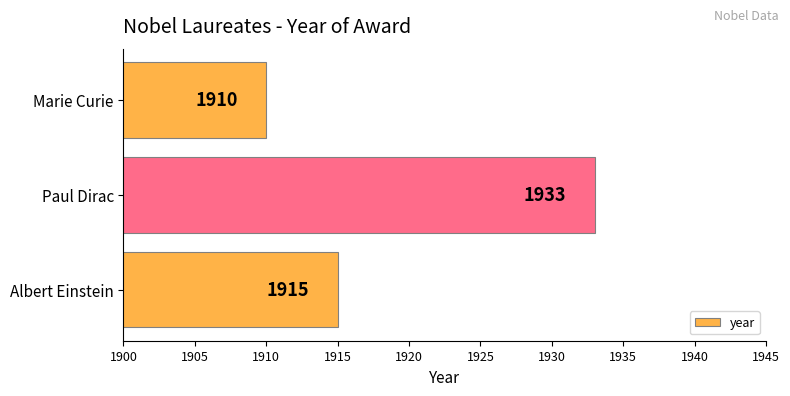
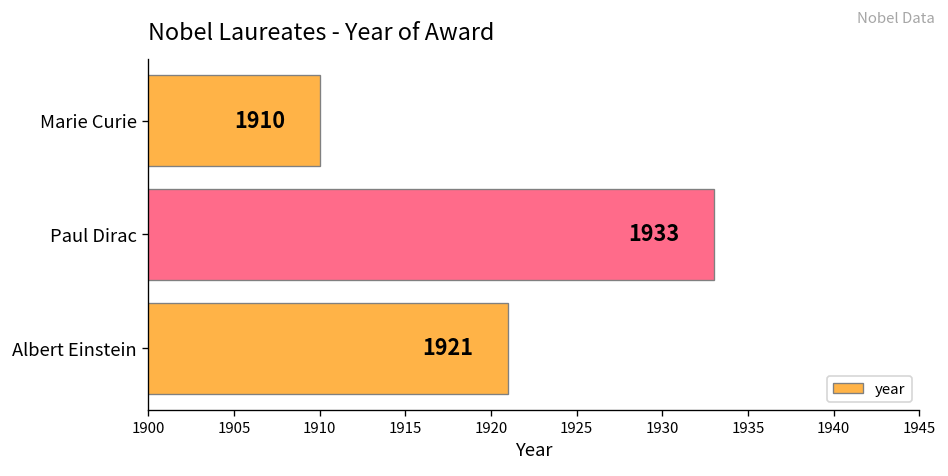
  {
    "Marie Curie": 1910,
    "Paul Dirac": 1933,
-   "Albert Einstein": 1915
+   "Albert Einstein": 1921
  }
